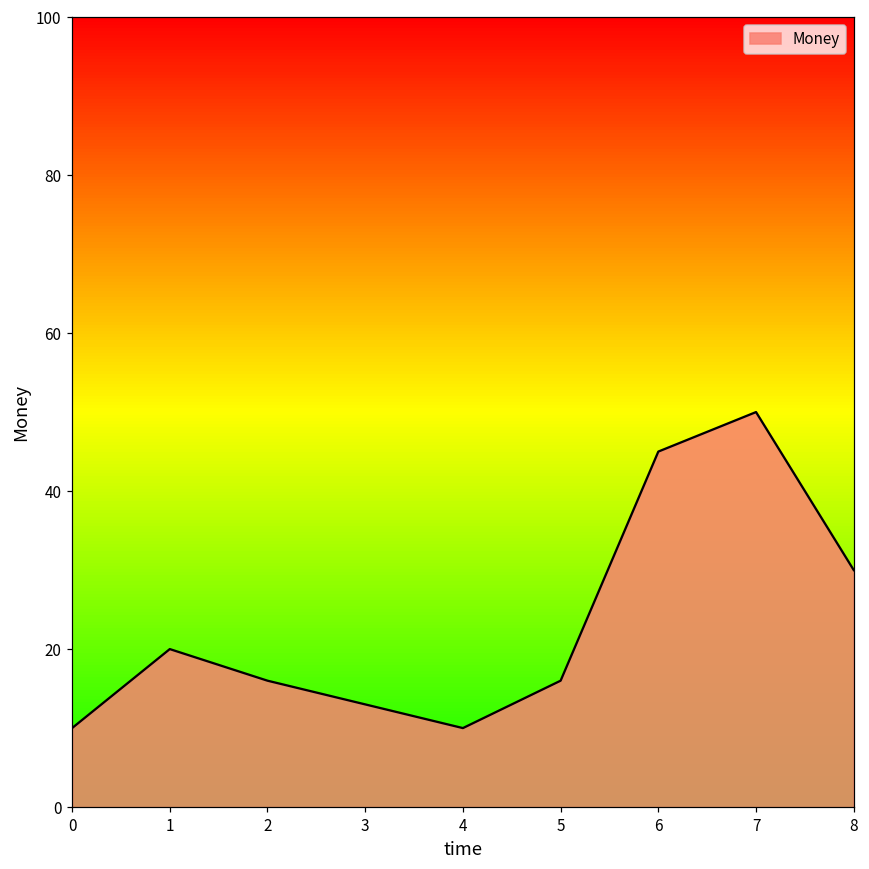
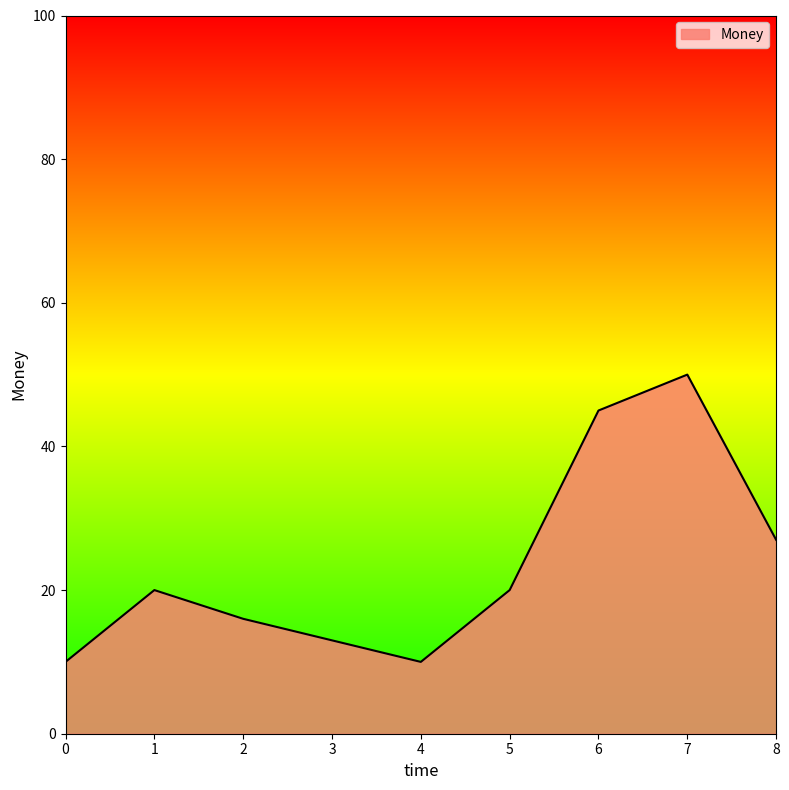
  {
    "0": 10,
    "1": 20,
    "2": 16,
    "3": 13,
    "4": 10,
-   "5": 16,
+   "5": 20,
    "6": 45,
    "7": 50,
-   "8": 30
+   "8": 27
  }
